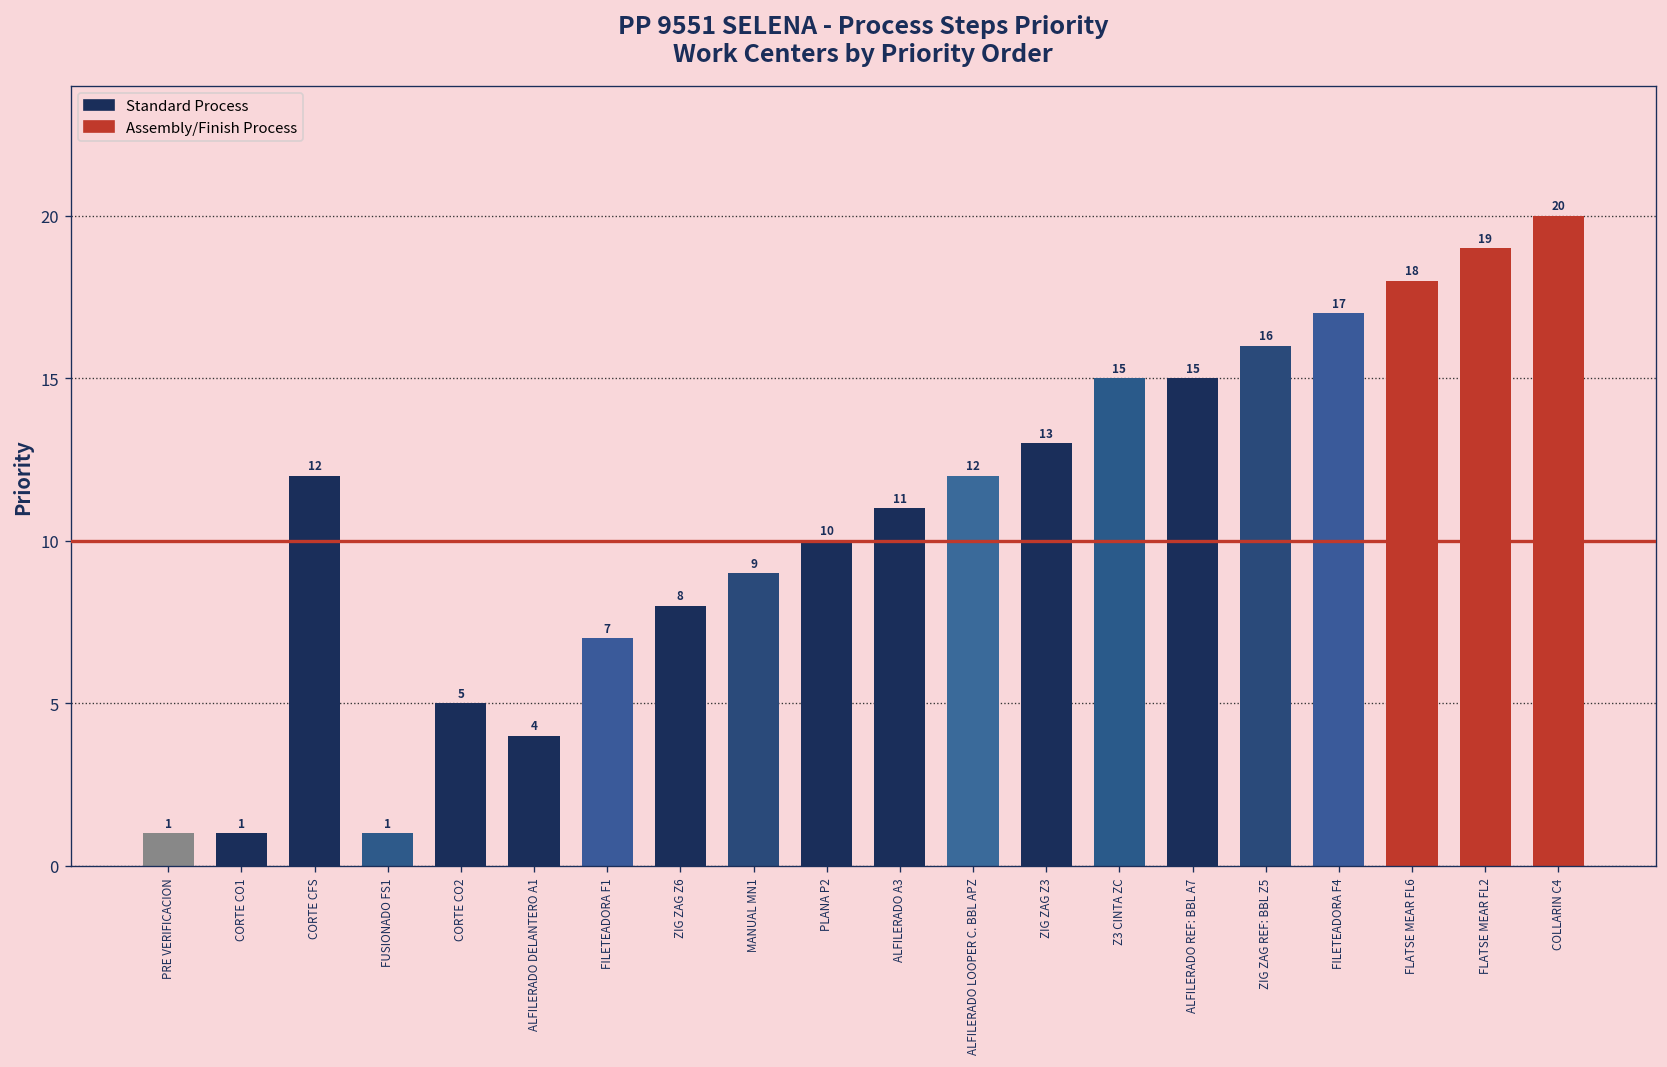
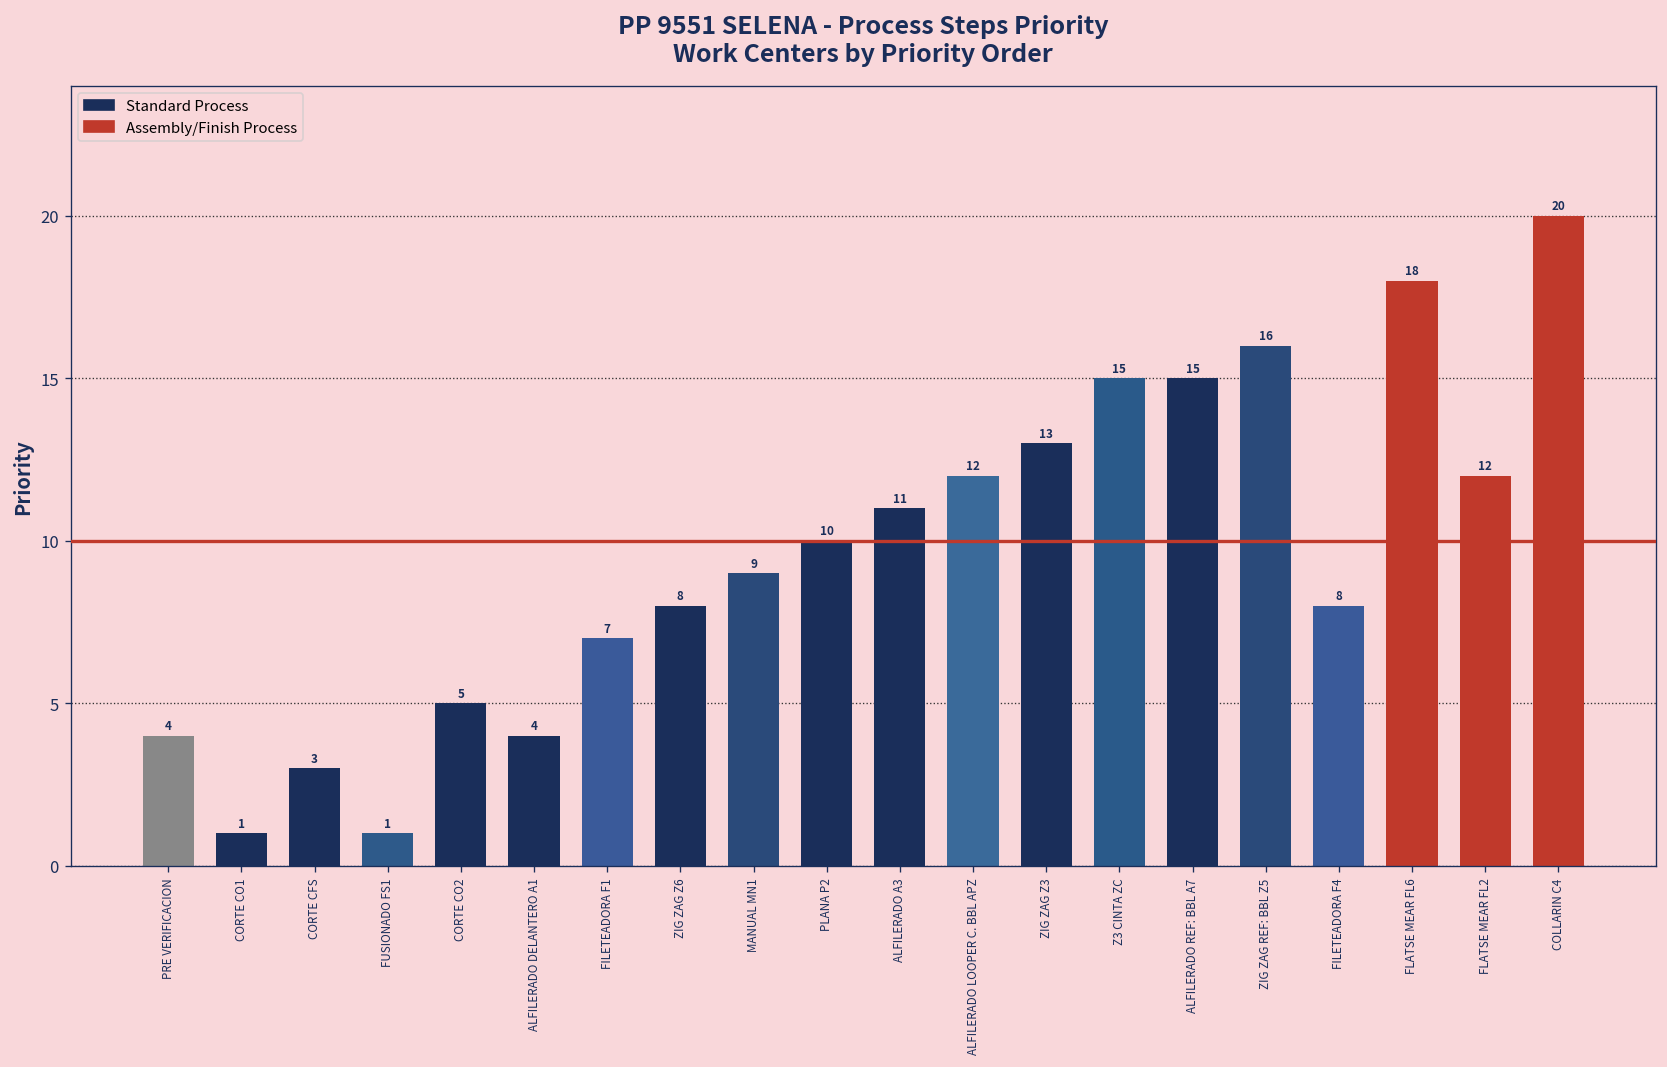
  {
-   "PRE VERIFICACION": 1,
+   "PRE VERIFICACION": 4,
    "CORTE CO1": 1,
-   "CORTE CFS": 12,
+   "CORTE CFS": 3,
    "FUSIONADO FS1": 1,
    "CORTE CO2": 5,
    "ALFILERADO DELANTERO A1": 4,
    "FILETEADORA F1": 7,
    "ZIG ZAG Z6": 8,
    "MANUAL MN1": 9,
    "PLANA P2": 10,
    "ALFILERADO A3": 11,
    "ALFILERADO LOOPER C. BBL APZ": 12,
    "ZIG ZAG Z3": 13,
    "Z3 CINTA ZC": 15,
    "ALFILERADO REF: BBL A7": 15,
    "ZIG ZAG REF: BBL Z5": 16,
-   "FILETEADORA F4": 17,
+   "FILETEADORA F4": 8,
    "FLATSE MEAR FL6": 18,
-   "FLATSE MEAR FL2": 19,
+   "FLATSE MEAR FL2": 12,
    "COLLARIN C4": 20
  }
